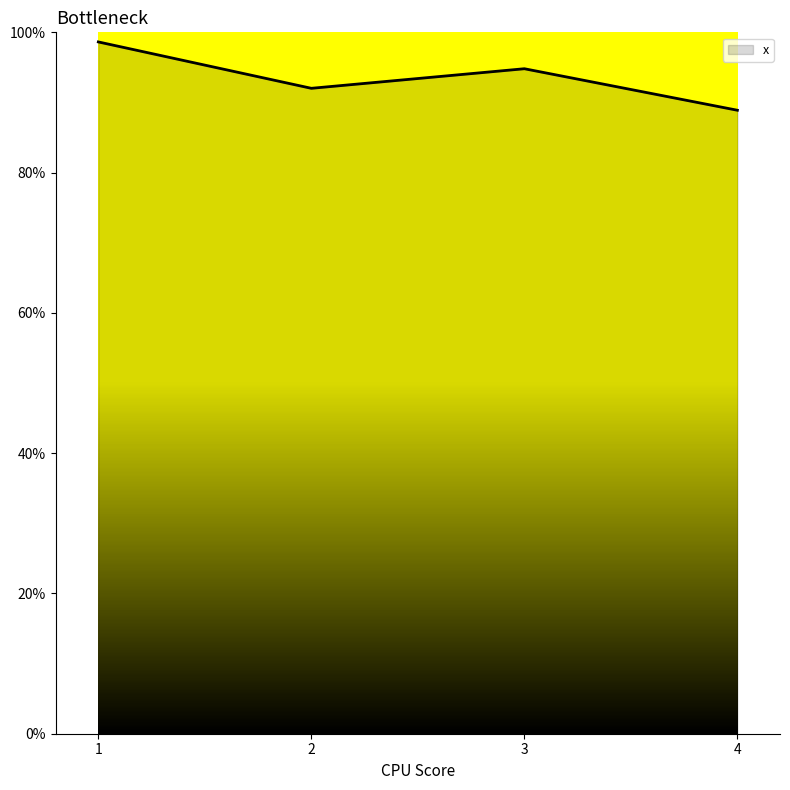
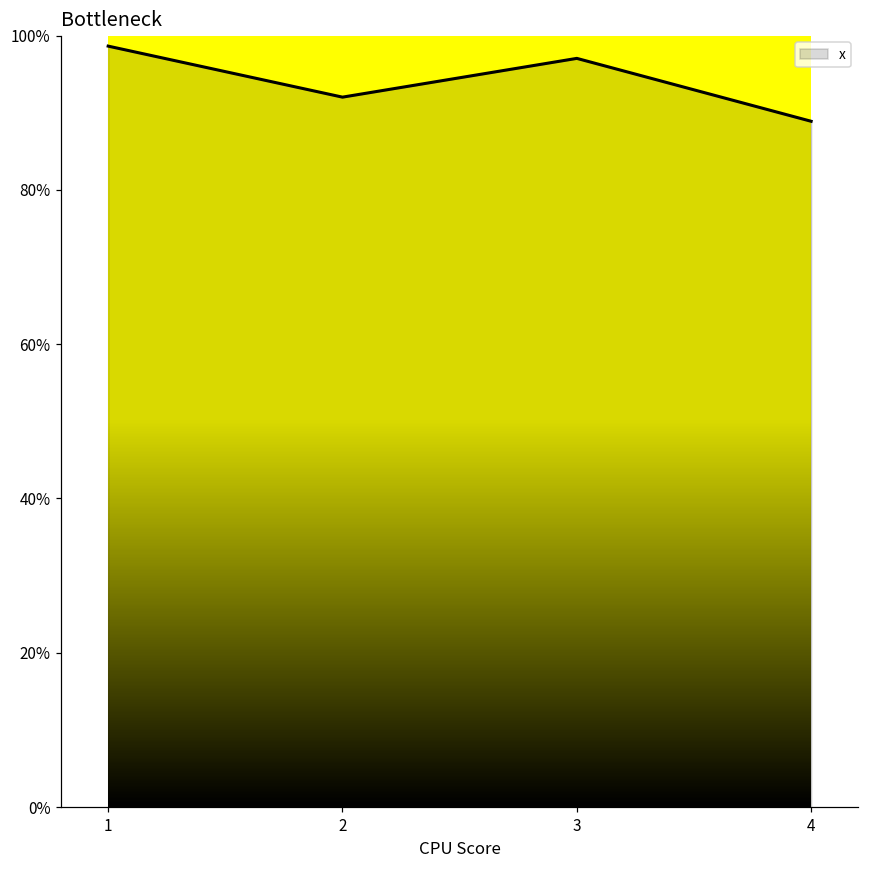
  {
    "1": "99%",
    "2": "92%",
-   "3": "95%",
+   "3": "97%",
    "4": "89%"
  }
